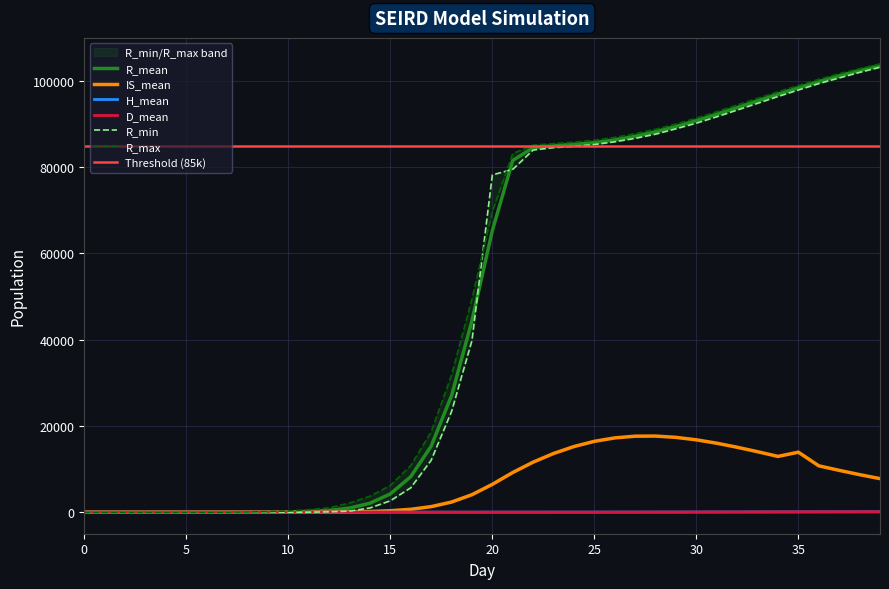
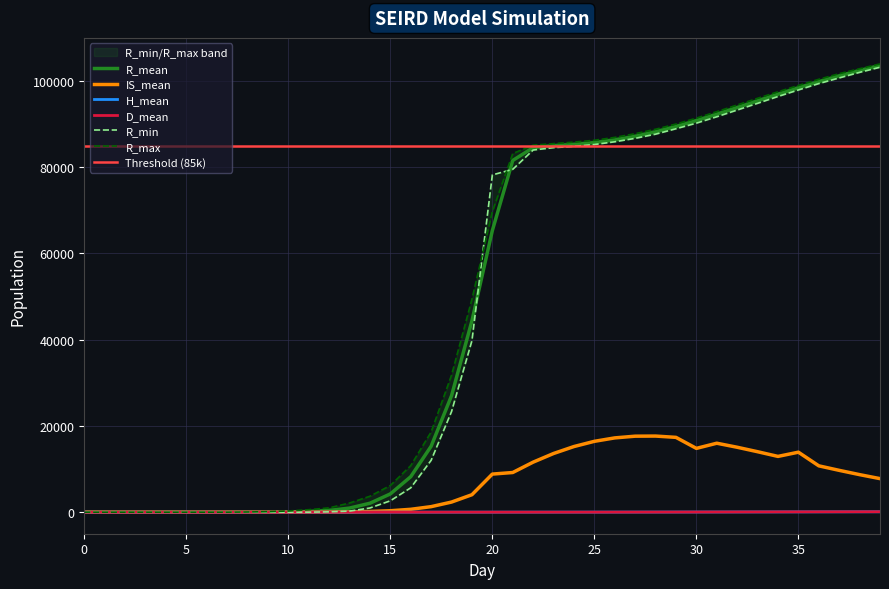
  {
    "IS_mean": {
-     "20": 6000,
+     "20": 9000,
      "25": 16000,
-     "30": 17000,
+     "30": 15000,
      "35": 14000
    },
    "D_mean": {
      "20": 0,
      "25": 0,
      "30": 0,
      "35": 0
    },
    "R_min": {
      "15": 3000,
      "30": 90000
    },
    "R_max": {
      "20": 70000
    }
  }
